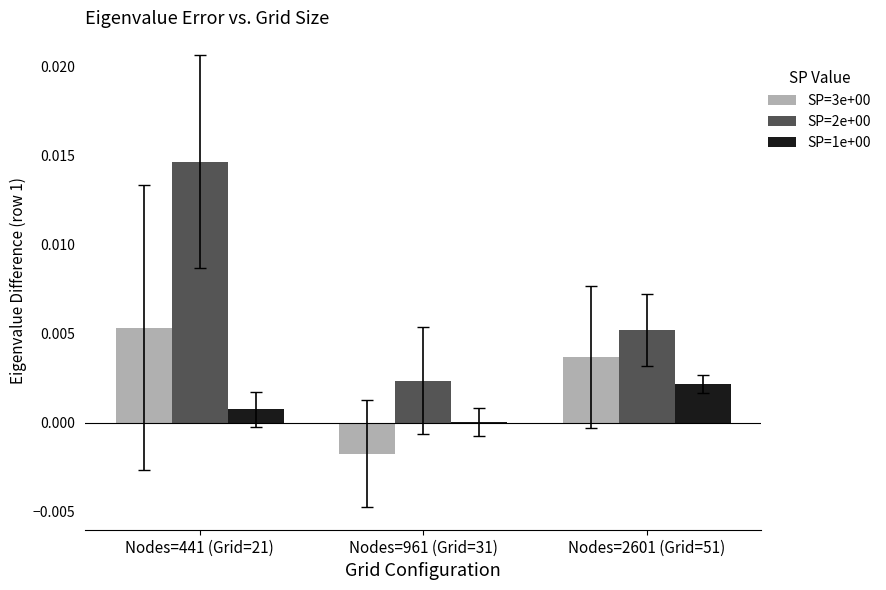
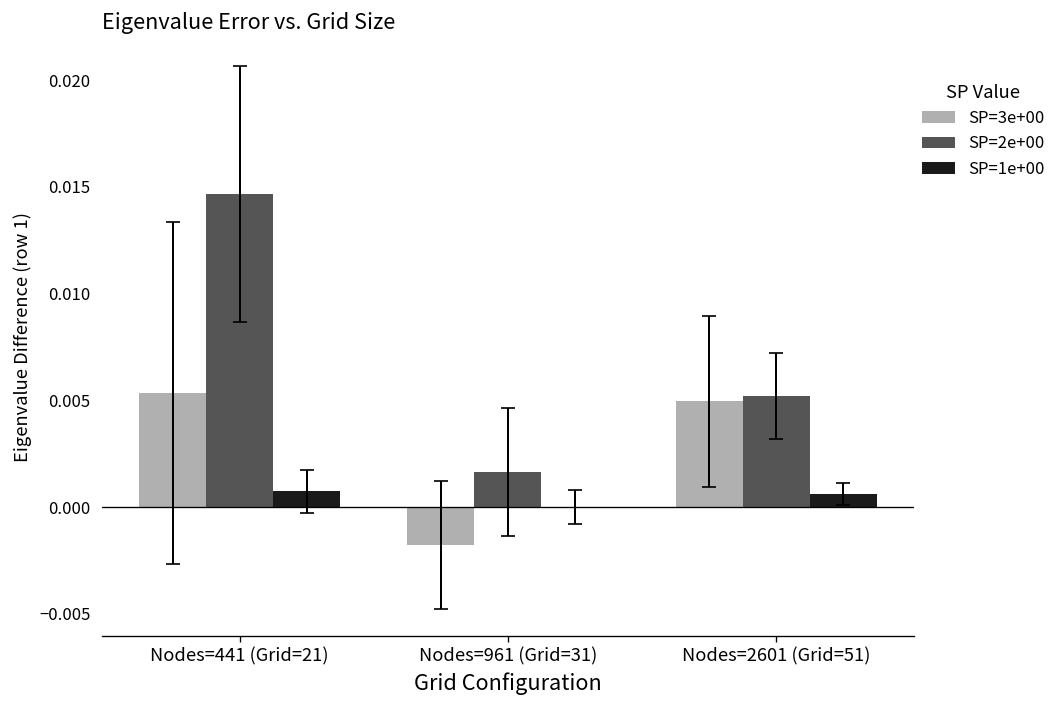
  {
    "SP=3e+00": {
      "Nodes=441 (Grid=21)": 0.0053,
      "Nodes=961 (Grid=31)": -0.0018,
-     "Nodes=2601 (Grid=51)": 0.0037
+     "Nodes=2601 (Grid=51)": 0.0050
    },
    "SP=2e+00": {
      "Nodes=441 (Grid=21)": 0.0147,
-     "Nodes=961 (Grid=31)": 0.0023,
+     "Nodes=961 (Grid=31)": 0.0016,
      "Nodes=2601 (Grid=51)": 0.0052
    },
    "SP=1e+00": {
      "Nodes=441 (Grid=21)": 0.0007,
-     "Nodes=2601 (Grid=51)": 0.0021
+     "Nodes=2601 (Grid=51)": 0.0006
    }
  }
